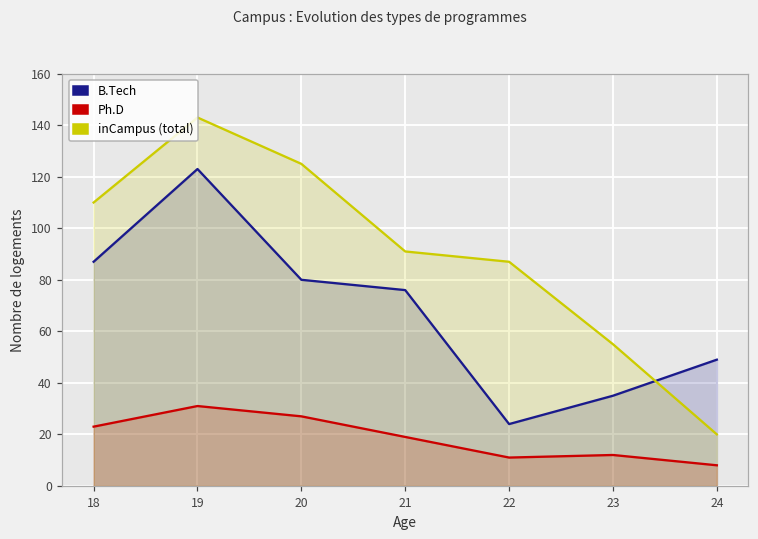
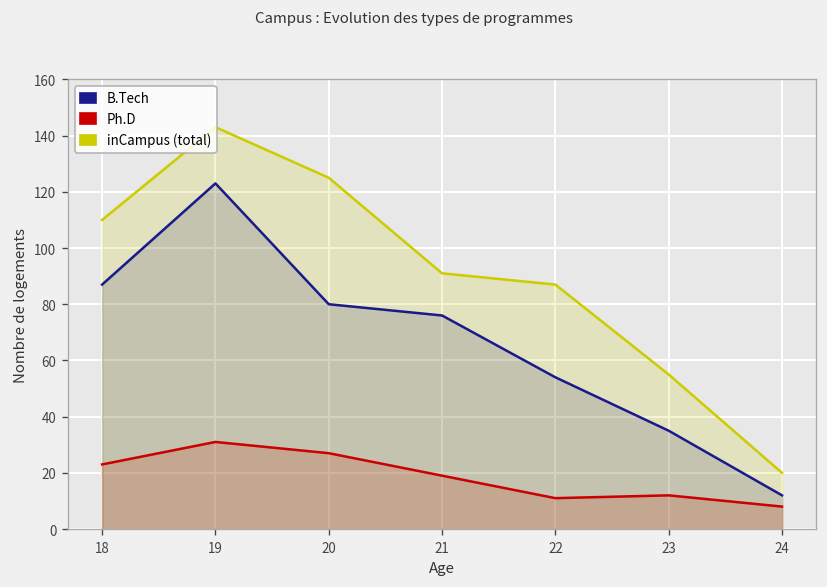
  {
    "B.Tech": {
      "18": 87,
      "19": 123,
      "20": 80,
      "21": 76,
-     "22": 24,
+     "22": 54,
      "23": 35,
-     "24": 49
+     "24": 12
    },
    "Ph.D": {
      "18": 23,
      "19": 31,
      "20": 27,
      "21": 19,
      "22": 11,
      "23": 12,
      "24": 8
    },
    "inCampus (total)": {
      "18": 110,
      "20": 125,
      "21": 91,
      "22": 87,
      "23": 55,
      "24": 20
    }
  }
